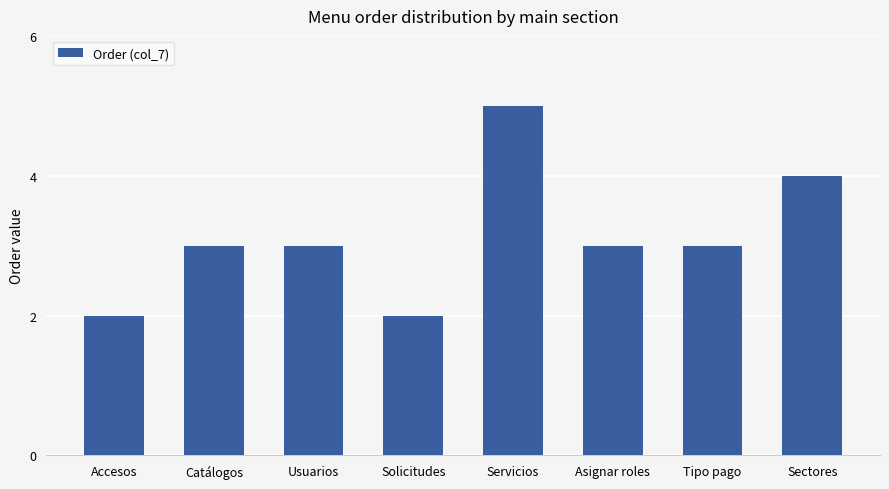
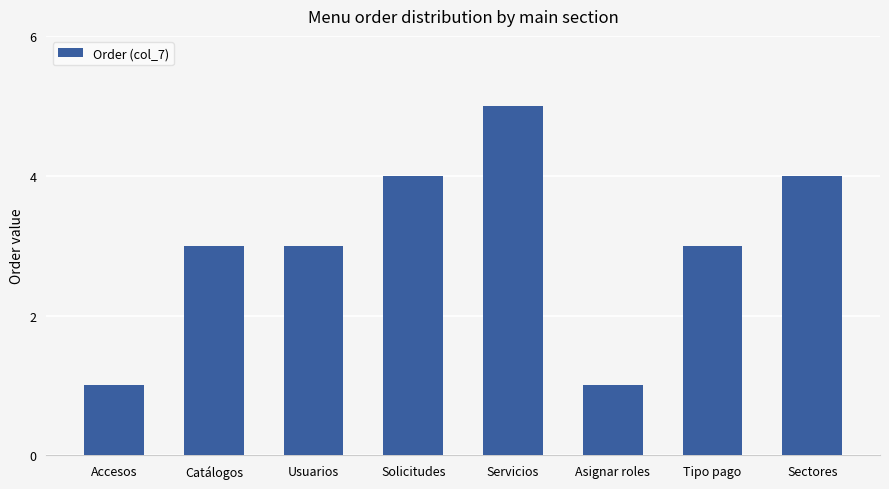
  {
-   "Accesos": 2,
+   "Accesos": 1,
    "Catálogos": 3,
    "Usuarios": 3,
-   "Solicitudes": 2,
+   "Solicitudes": 4,
    "Servicios": 5,
-   "Asignar roles": 3,
+   "Asignar roles": 1,
    "Tipo pago": 3,
    "Sectores": 4
  }
